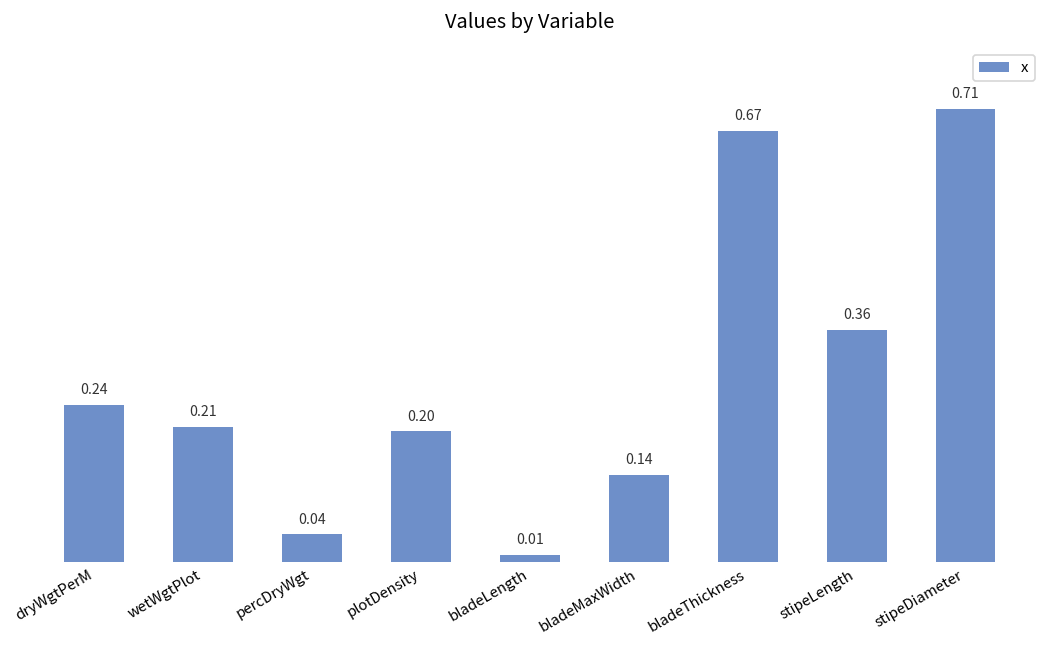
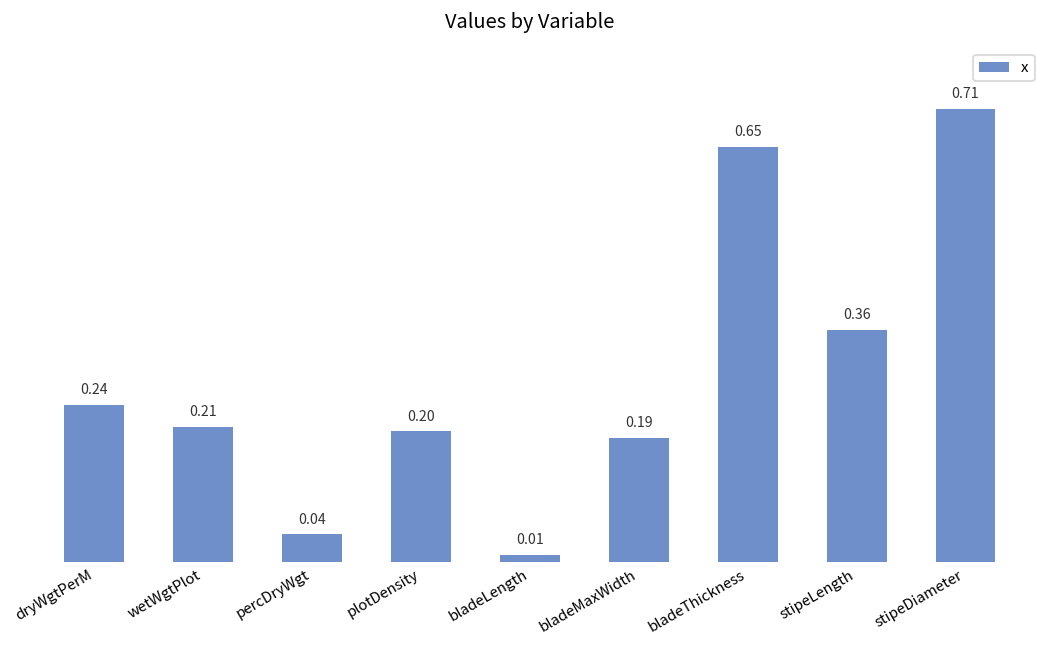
  {
    "dryWgtPerM": 0.24,
    "wetWgtPlot": 0.21,
    "percDryWgt": 0.04,
    "plotDensity": 0.20,
    "bladeLength": 0.01,
-   "bladeMaxWidth": 0.14,
-   "bladeThickness": 0.67,
+   "bladeMaxWidth": 0.19,
+   "bladeThickness": 0.65,
    "stipeLength": 0.36,
    "stipeDiameter": 0.71
  }
